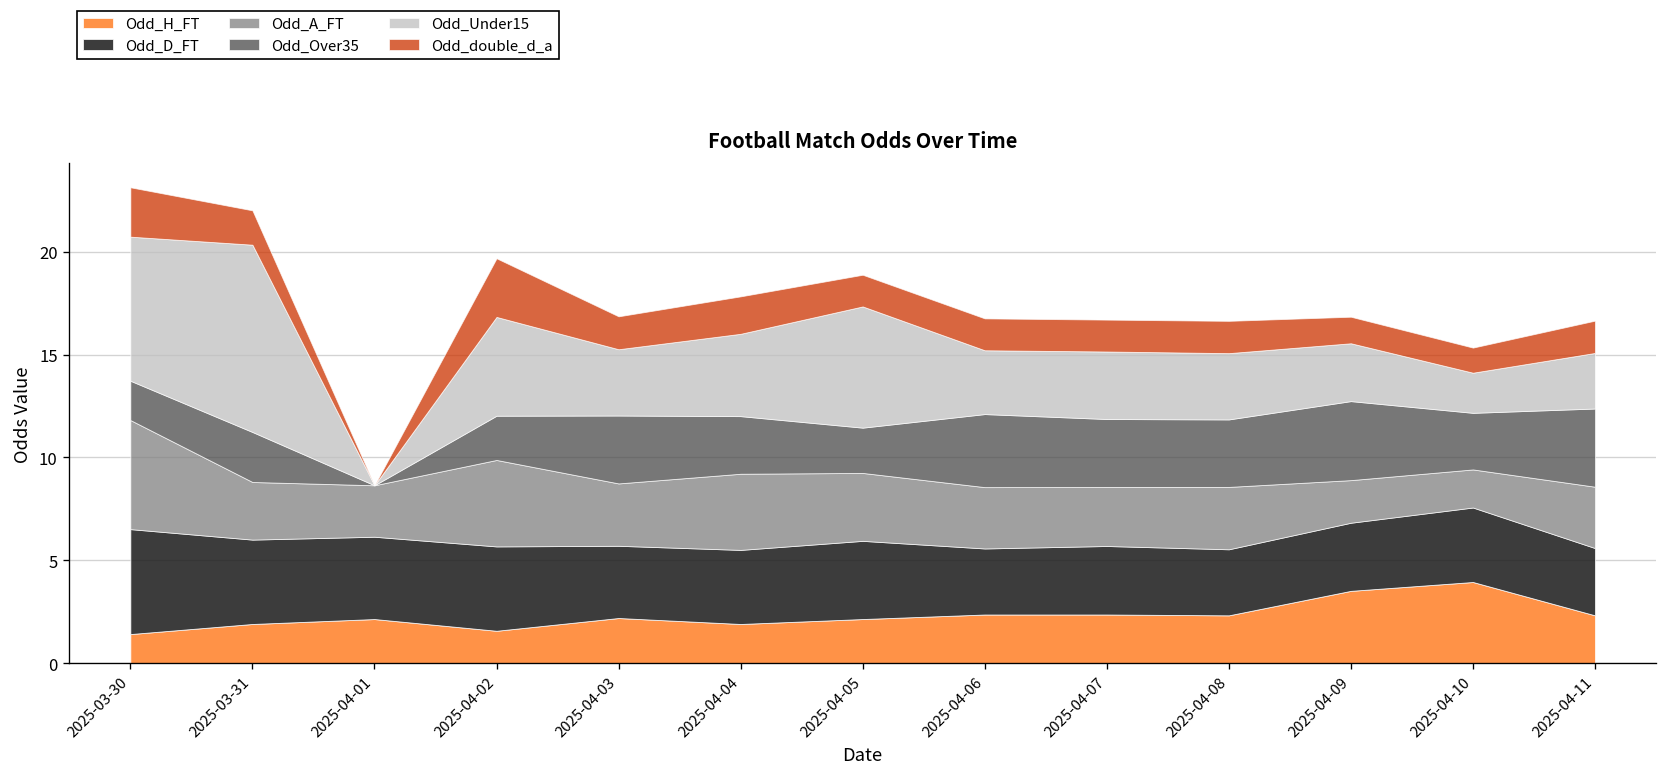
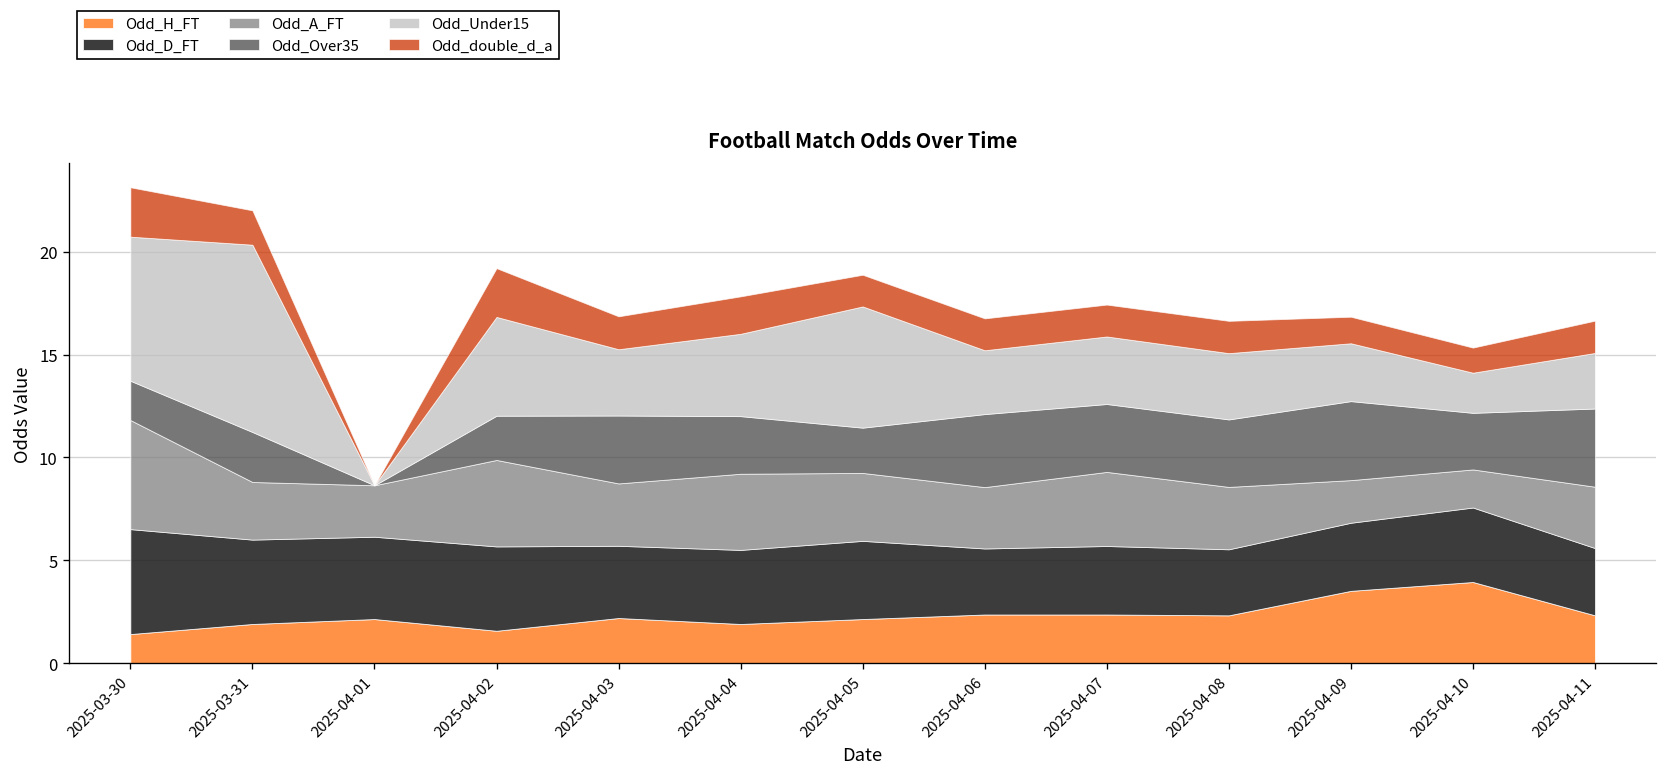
  {
    "Odd_H_FT": {
      "2025-03-30": 1.4,
      "2025-03-31": 1.9,
      "2025-04-01": 2.2,
      "2025-04-02": 1.6,
      "2025-04-03": 2.2,
      "2025-04-04": 1.9,
      "2025-04-05": 2.2,
      "2025-04-06": 2.4,
      "2025-04-07": 2.4,
      "2025-04-08": 2.3,
      "2025-04-09": 3.5,
      "2025-04-10": 4.0,
      "2025-04-11": 2.3
    },
    "Odd_D_FT": {
      "2025-03-30": 5.1,
      "2025-03-31": 4.1,
      "2025-04-01": 4.0,
      "2025-04-02": 4.1,
      "2025-04-03": 3.5,
      "2025-04-04": 3.6,
      "2025-04-05": 3.8,
      "2025-04-06": 3.2,
      "2025-04-07": 3.3,
      "2025-04-08": 3.2,
      "2025-04-09": 3.3,
      "2025-04-10": 3.6,
      "2025-04-11": 3.3
    },
    "Odd_A_FT": {
      "2025-03-30": 5.3,
      "2025-03-31": 2.8,
      "2025-04-02": 4.2,
      "2025-04-03": 3.0,
      "2025-04-04": 3.7,
      "2025-04-05": 3.3,
      "2025-04-06": 3.0,
-     "2025-04-07": 2.9,
+     "2025-04-07": 3.6,
      "2025-04-08": 3.0,
      "2025-04-09": 2.1,
      "2025-04-10": 1.8,
      "2025-04-11": 3.0
    },
    "Odd_Over35": {
      "2025-03-30": 1.9,
      "2025-03-31": 2.4,
      "2025-04-02": 2.2,
      "2025-04-03": 3.3,
      "2025-04-04": 2.8,
      "2025-04-05": 2.2,
      "2025-04-06": 3.5,
      "2025-04-07": 3.3,
      "2025-04-08": 3.3,
      "2025-04-09": 3.8,
      "2025-04-10": 2.8,
      "2025-04-11": 3.8
    },
    "Odd_Under15": {
      "2025-03-30": 7.0,
      "2025-03-31": 9.1,
      "2025-04-02": 4.8,
      "2025-04-03": 3.2,
      "2025-04-04": 4.0,
      "2025-04-05": 5.9,
      "2025-04-06": 3.1,
      "2025-04-07": 3.3,
      "2025-04-08": 3.2,
      "2025-04-09": 2.8,
      "2025-04-10": 1.9,
      "2025-04-11": 2.7
    },
    "Odd_double_d_a": {
      "2025-03-30": 2.4,
      "2025-03-31": 1.7,
-     "2025-04-02": 2.9,
+     "2025-04-02": 2.4,
      "2025-04-03": 1.6,
      "2025-04-04": 1.8,
      "2025-04-05": 1.5,
      "2025-04-06": 1.5,
      "2025-04-07": 1.5,
      "2025-04-08": 1.6,
      "2025-04-09": 1.3,
      "2025-04-10": 1.2,
      "2025-04-11": 1.6
    }
  }
